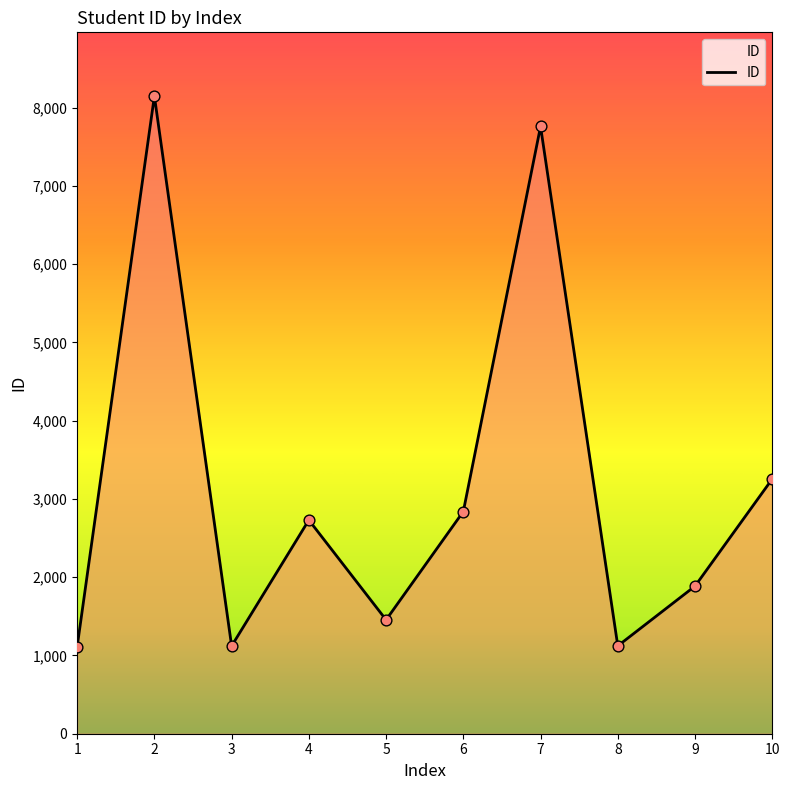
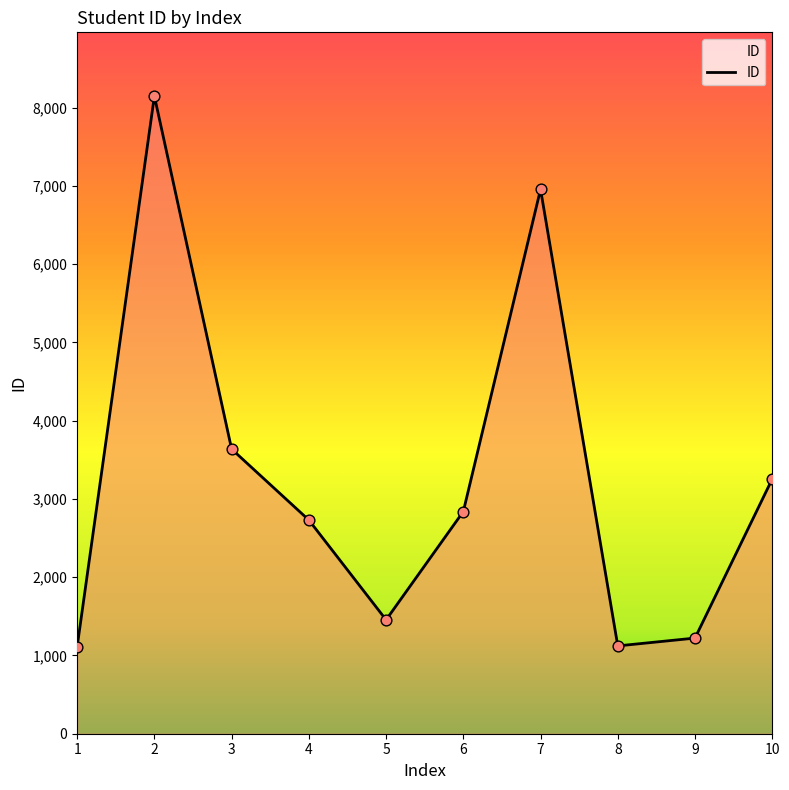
  {
    "1": "1,100",
    "2": "8,100",
-   "3": "1,100",
+   "3": "3,600",
    "4": "2,700",
    "5": "1,500",
    "6": "2,800",
-   "7": "7,800",
+   "7": "7,000",
    "8": "1,100",
-   "9": "1,900",
+   "9": "1,200",
    "10": "3,300"
  }
